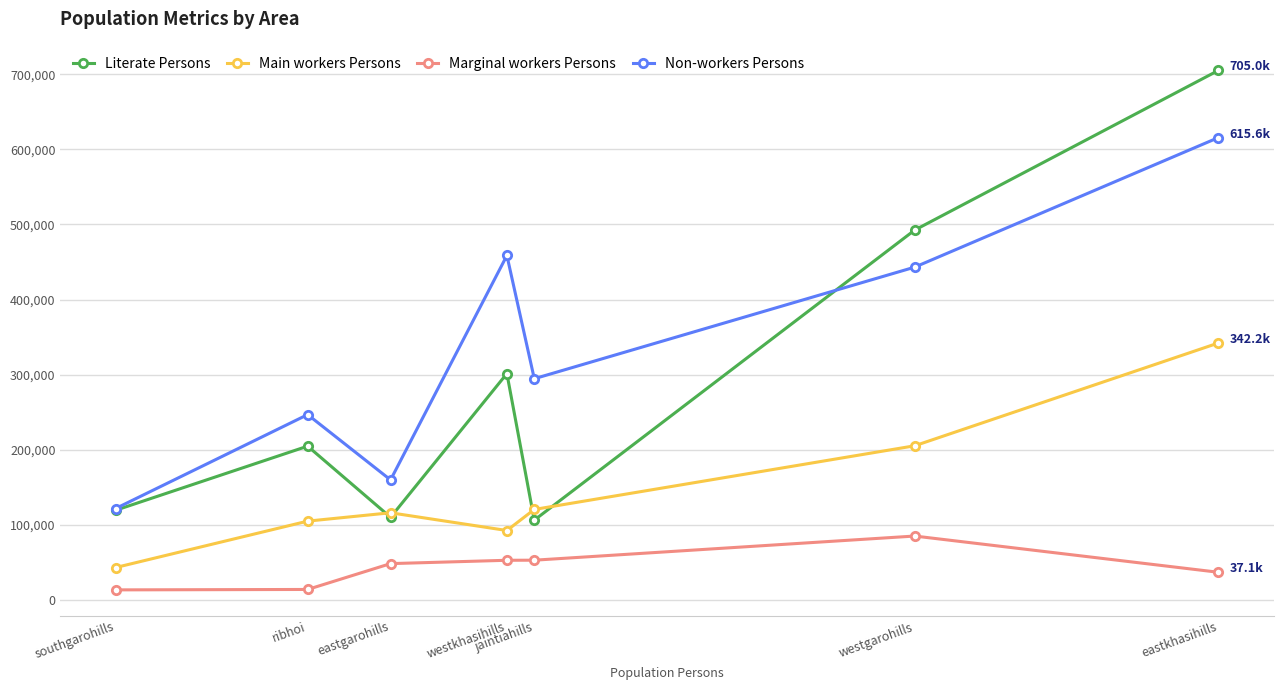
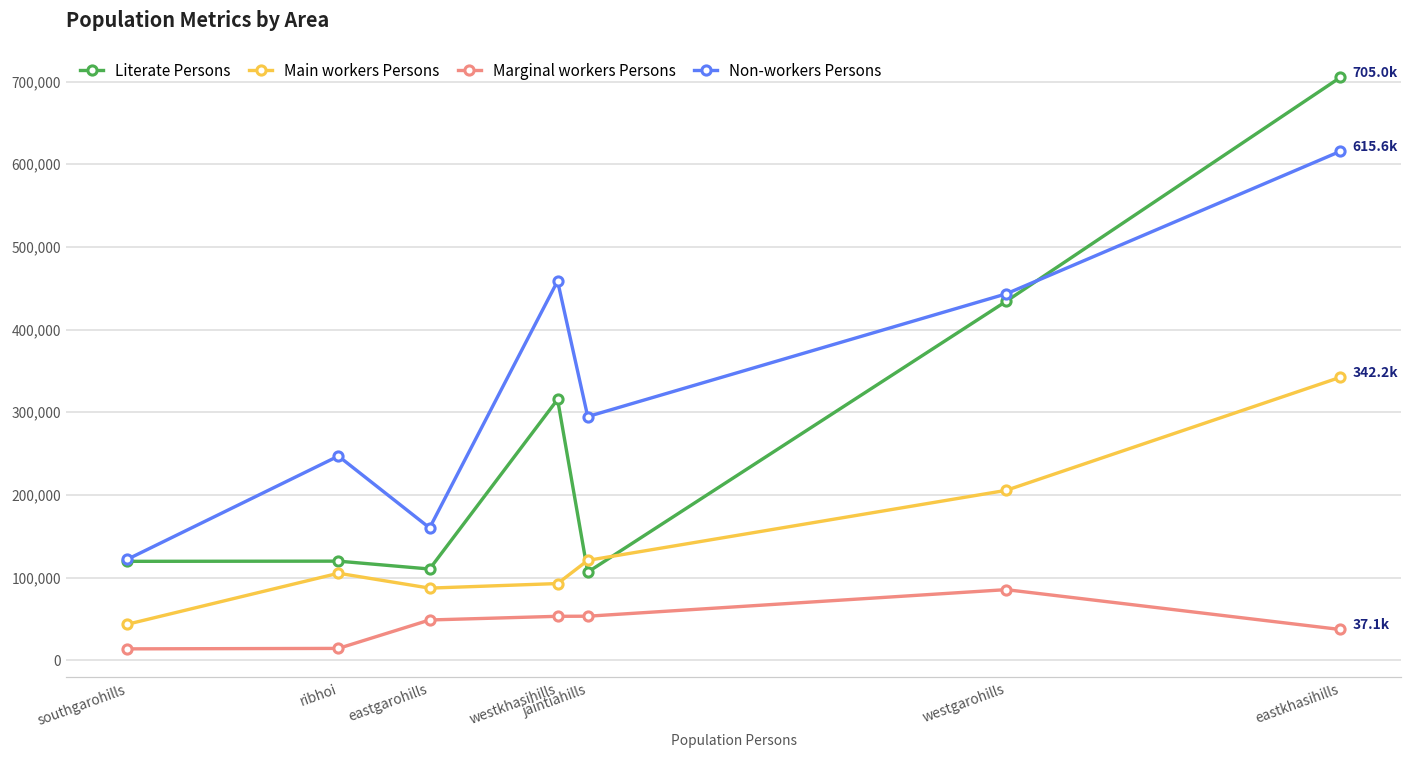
  {
    "Literate Persons": {
-     "ribhoi": "200,000",
+     "ribhoi": "120,000",
      "eastgarohills": "110,000",
-     "westkhasihills": "300,000",
+     "westkhasihills": "320,000",
      "jaintiahills": "110,000",
-     "westgarohills": "490,000"
+     "westgarohills": "430,000"
    },
    "Main workers Persons": {
      "southgarohills": "40,000",
      "ribhoi": "110,000",
-     "eastgarohills": "120,000",
+     "eastgarohills": "90,000",
      "westkhasihills": "90,000",
      "jaintiahills": "120,000",
      "westgarohills": "210,000"
    },
    "Marginal workers Persons": {
      "eastkhasihills": "37.1k"
    },
    "Non-workers Persons": {
      "eastkhasihills": "615.6k"
    }
  }
